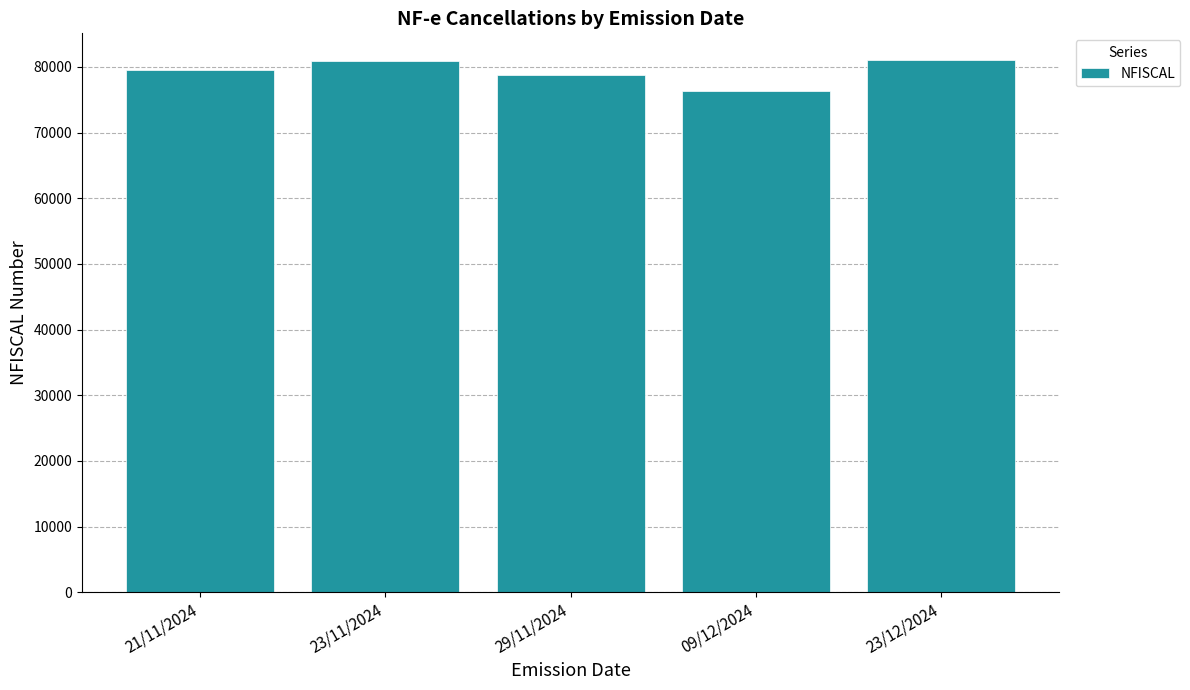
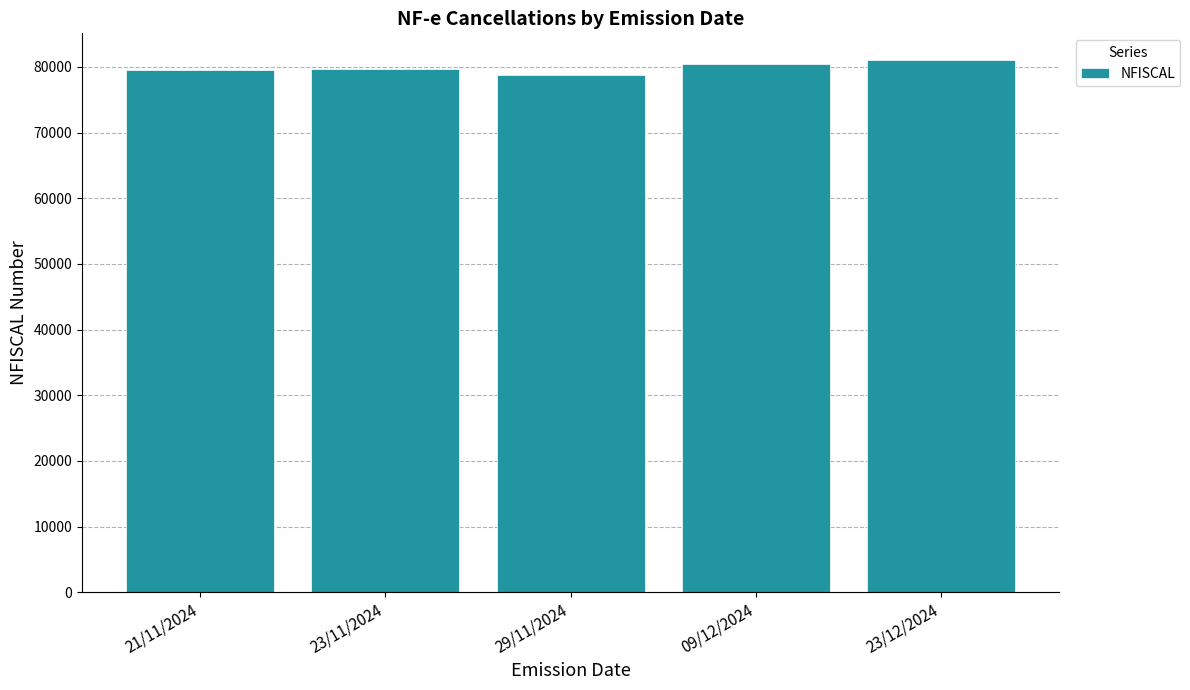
  {
    "21/11/2024": 80000,
-   "23/11/2024": 81000,
+   "23/11/2024": 80000,
    "29/11/2024": 79000,
-   "09/12/2024": 76000,
+   "09/12/2024": 81000,
    "23/12/2024": 81000
  }
